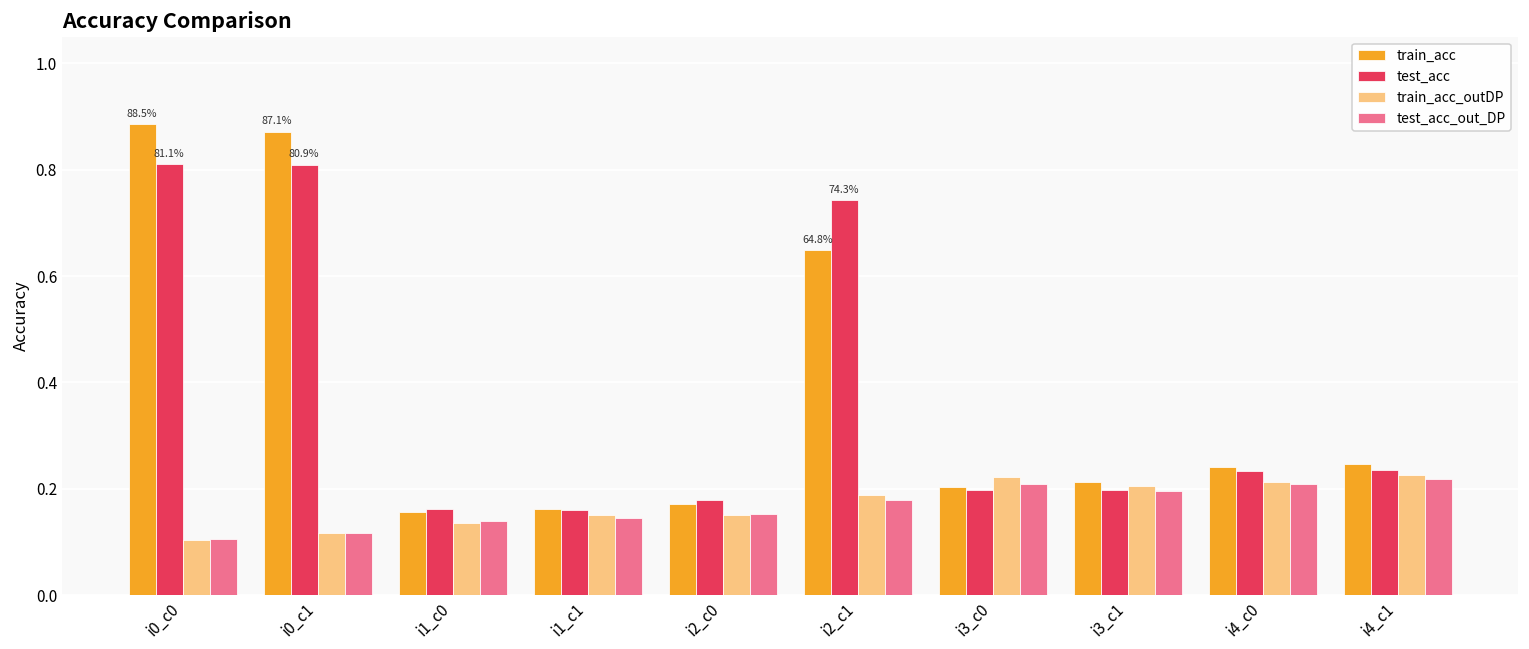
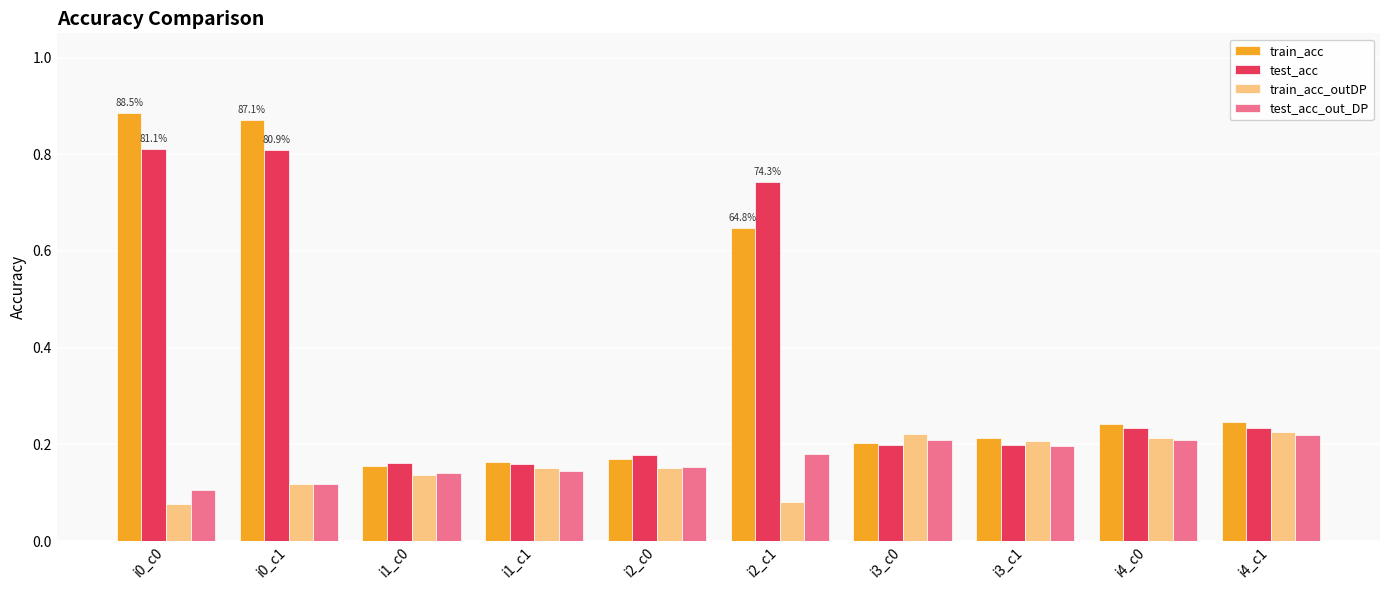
  {
    "train_acc": {
      "i0_c0": "88.5%",
      "i0_c1": "87.1%",
      "i2_c1": "64.8%"
    },
    "test_acc": {
      "i0_c0": "81.1%",
      "i0_c1": "80.9%",
      "i2_c1": "74.3%"
    },
    "train_acc_outDP": {
-     "i0_c0": "0.10",
+     "i0_c0": "0.08",
      "i0_c1": "0.12",
      "i1_c0": "0.14",
      "i1_c1": "0.15",
      "i2_c0": "0.15",
-     "i2_c1": "0.19",
+     "i2_c1": "0.08",
      "i3_c0": "0.22",
      "i3_c1": "0.21",
      "i4_c0": "0.21",
      "i4_c1": "0.23"
    },
    "test_acc_out_DP": {
      "i0_c0": "0.11",
      "i0_c1": "0.12",
      "i1_c0": "0.14",
      "i1_c1": "0.15",
      "i2_c0": "0.15",
      "i2_c1": "0.18",
      "i3_c0": "0.21",
      "i3_c1": "0.20",
      "i4_c0": "0.21",
      "i4_c1": "0.22"
    }
  }
